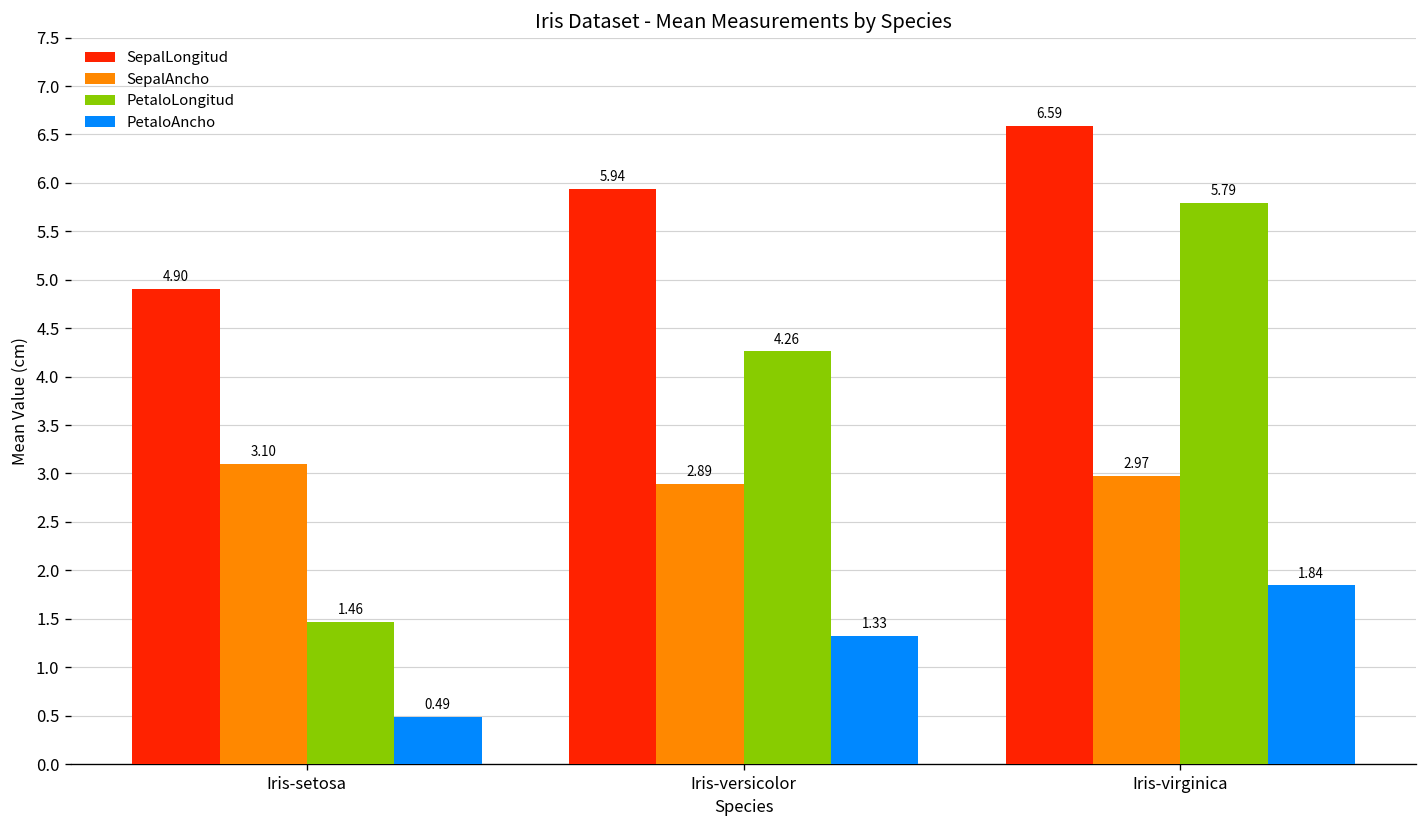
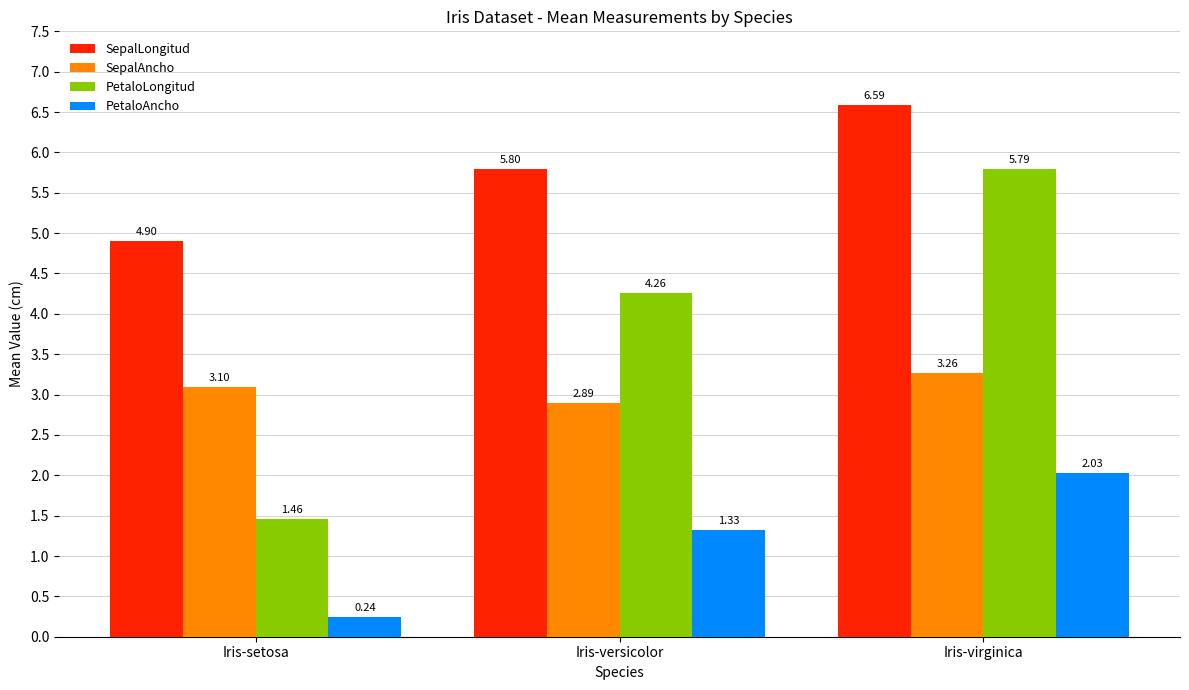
  {
    "SepalLongitud": {
      "Iris-setosa": 4.90,
-     "Iris-versicolor": 5.94,
+     "Iris-versicolor": 5.80,
      "Iris-virginica": 6.59
    },
    "SepalAncho": {
      "Iris-setosa": 3.10,
      "Iris-versicolor": 2.89,
-     "Iris-virginica": 2.97
+     "Iris-virginica": 3.26
    },
    "PetaloLongitud": {
      "Iris-setosa": 1.46,
      "Iris-versicolor": 4.26,
      "Iris-virginica": 5.79
    },
    "PetaloAncho": {
-     "Iris-setosa": 0.49,
+     "Iris-setosa": 0.24,
      "Iris-versicolor": 1.33,
-     "Iris-virginica": 1.84
+     "Iris-virginica": 2.03
    }
  }
